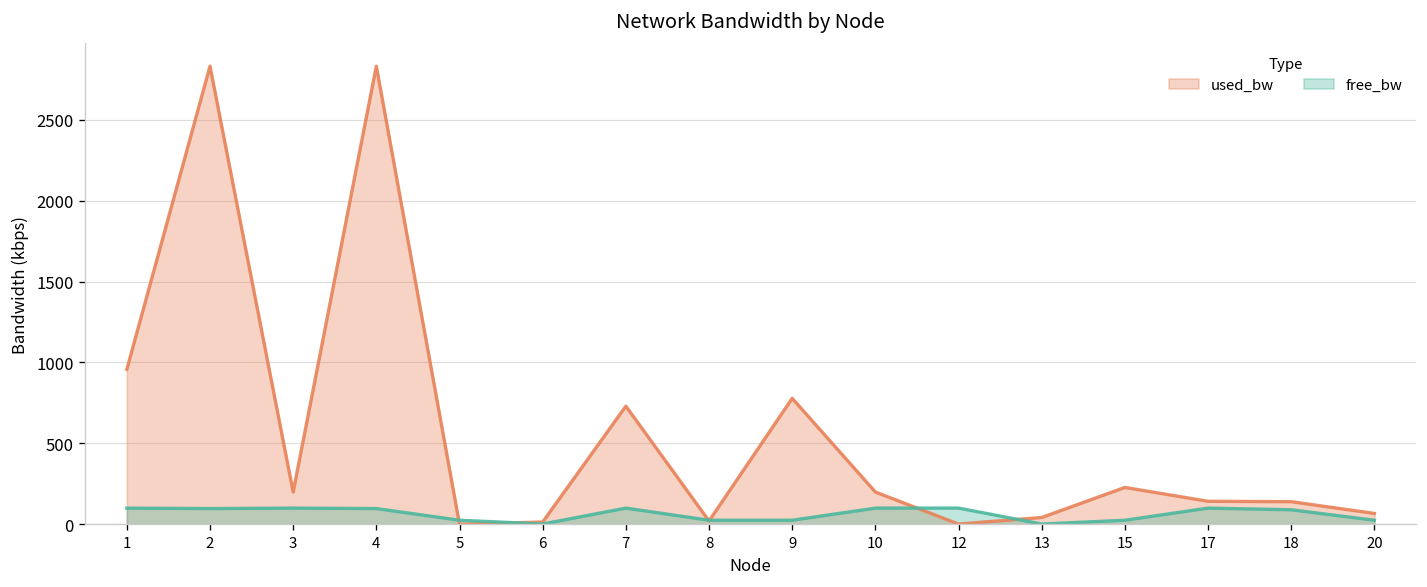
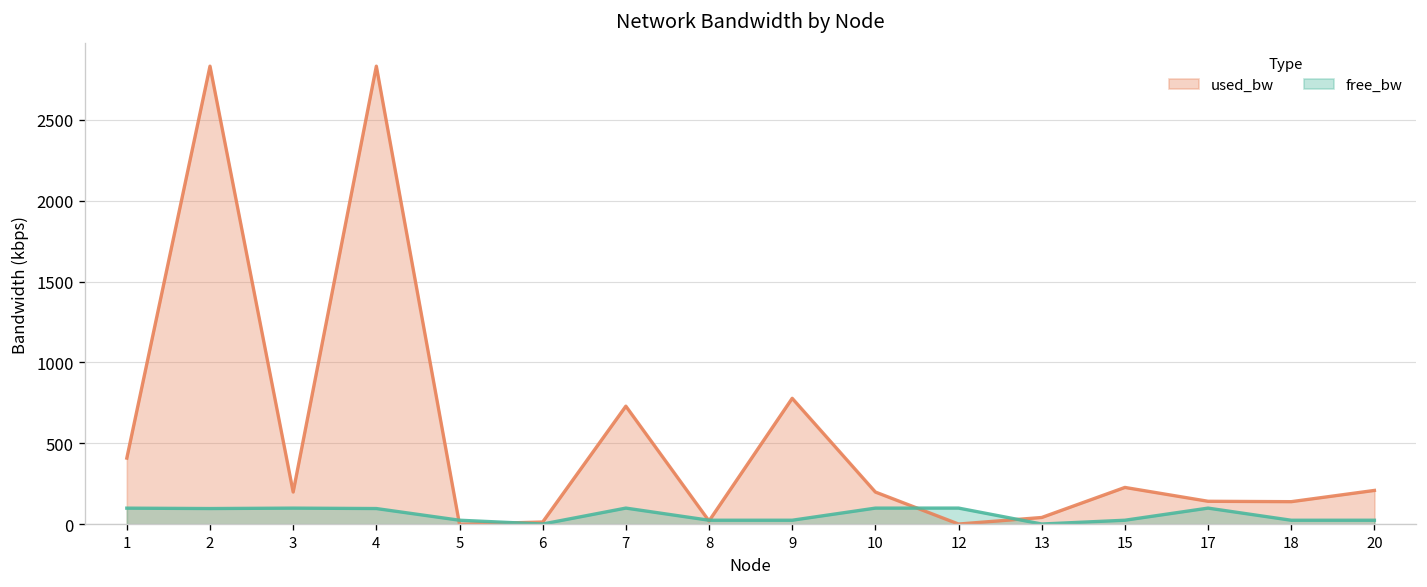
  {
    "used_bw": {
-     "1": 960,
+     "1": 410,
      "2": 2830,
      "3": 200,
      "4": 2830,
      "5": 0,
      "7": 730,
      "9": 780,
      "10": 200,
      "12": 0,
      "13": 40,
      "15": 230,
      "17": 140,
      "18": 140,
-     "20": 70
+     "20": 210
    },
    "free_bw": {
      "1": 100,
      "2": 100,
      "3": 100,
      "4": 100,
      "5": 20,
      "7": 100,
      "9": 20,
      "10": 100,
      "12": 100,
      "13": 0,
      "15": 20,
      "17": 100,
-     "18": 90,
+     "18": 20,
      "20": 20
    }
  }
